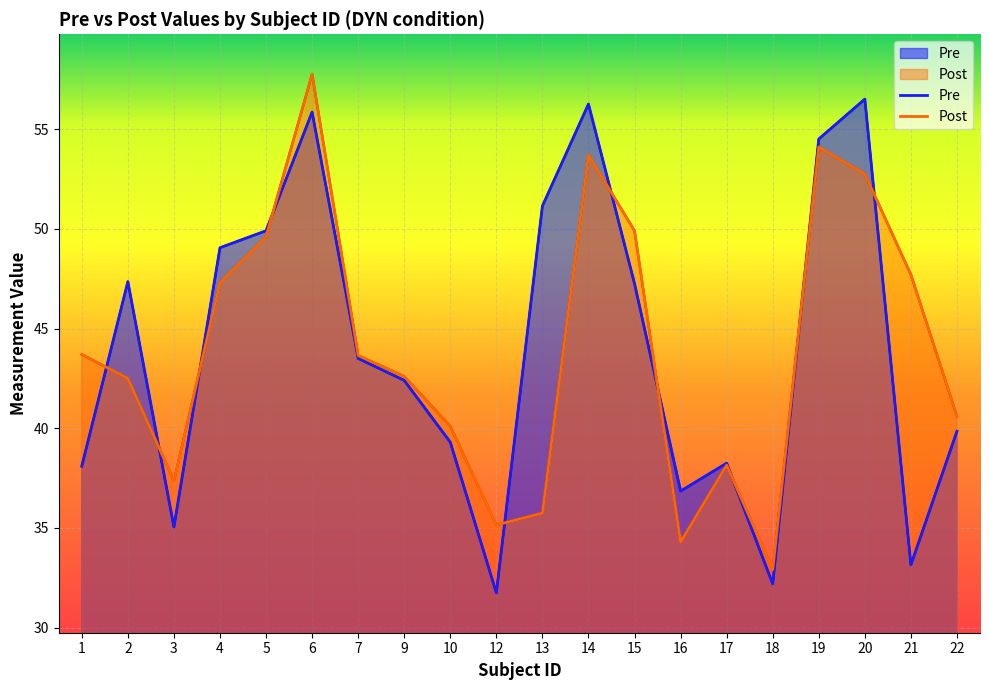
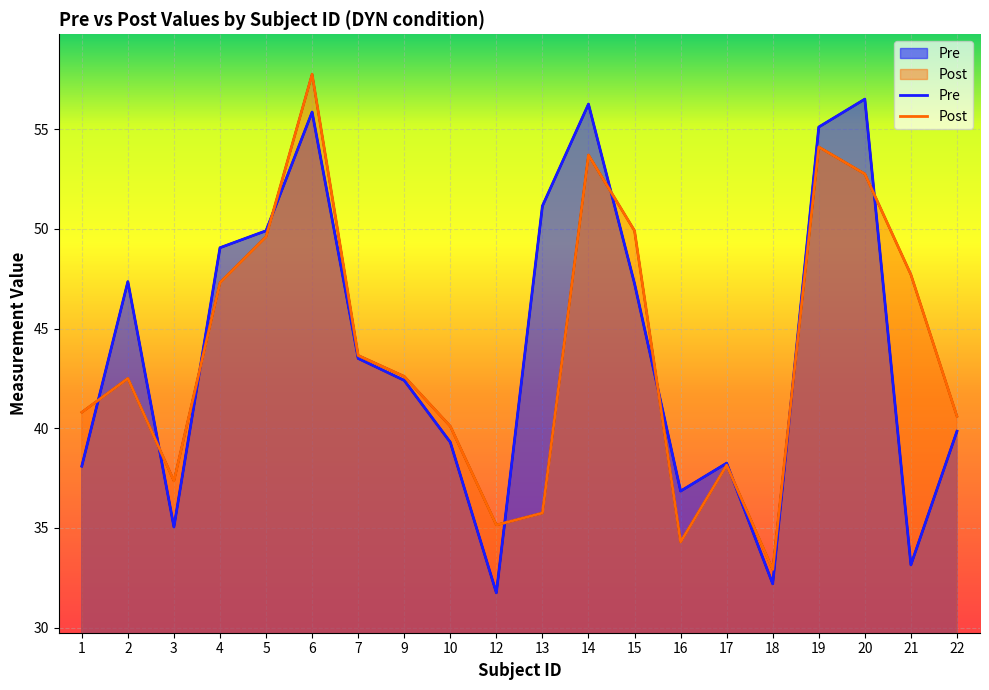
  {
    "Pre": {
      "1": 38.1,
      "2": 47.4,
      "3": 35.1,
      "4": 49.1,
      "5": 49.9,
      "6": 55.9,
      "7": 43.5,
      "9": 42.4,
      "10": 39.3,
      "12": 31.8,
      "13": 51.1,
      "14": 56.3,
      "15": 47.3,
      "16": 36.9,
      "18": 32.2,
-     "19": 54.5,
+     "19": 55.1,
      "20": 56.5,
      "21": 33.2,
      "22": 39.9
    },
    "Post": {
-     "1": 43.7,
+     "1": 40.8,
      "2": 42.5,
      "3": 37.4,
      "4": 47.3,
      "5": 49.6,
      "6": 57.8,
      "7": 43.7,
      "9": 42.6,
      "10": 40.1,
      "12": 35.2,
      "13": 35.8,
      "14": 53.7,
      "15": 49.9,
      "16": 34.3,
      "18": 32.9,
      "19": 54.1,
      "20": 52.8,
      "21": 47.7,
      "22": 40.6
    }
  }
